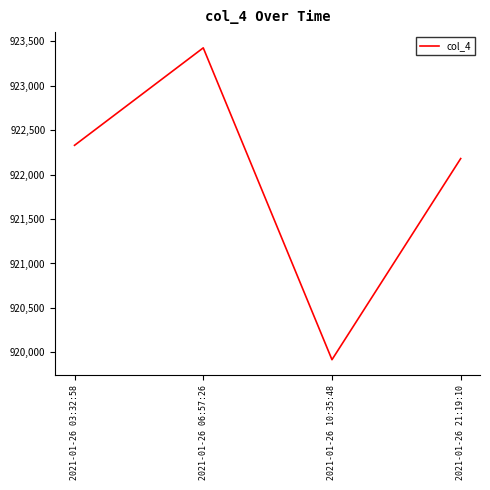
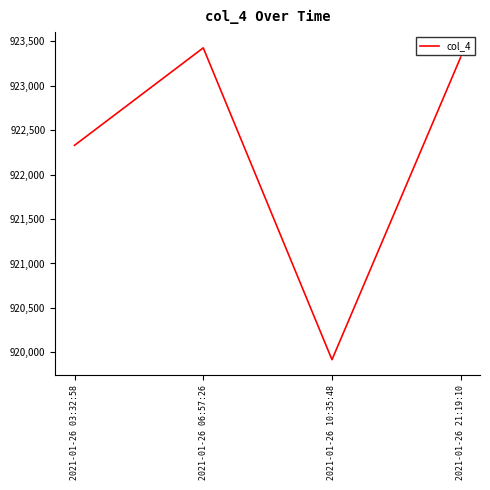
  {
    "2021-01-26 03:32:58": "922,300",
    "2021-01-26 06:57:26": "923,400",
    "2021-01-26 10:35:48": "919,900",
-   "2021-01-26 21:19:10": "922,200"
+   "2021-01-26 21:19:10": "923,300"
  }
